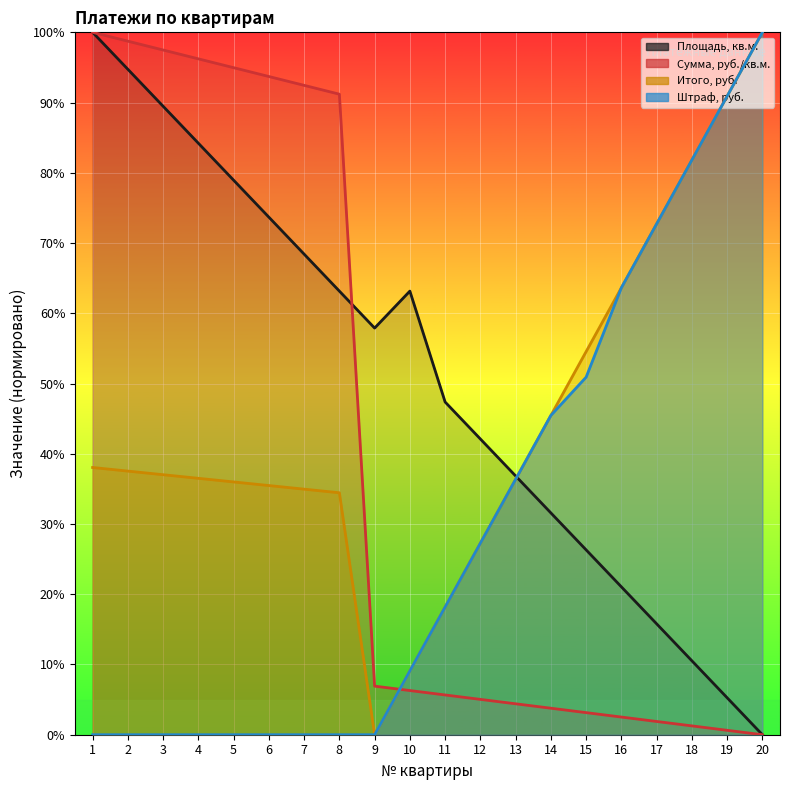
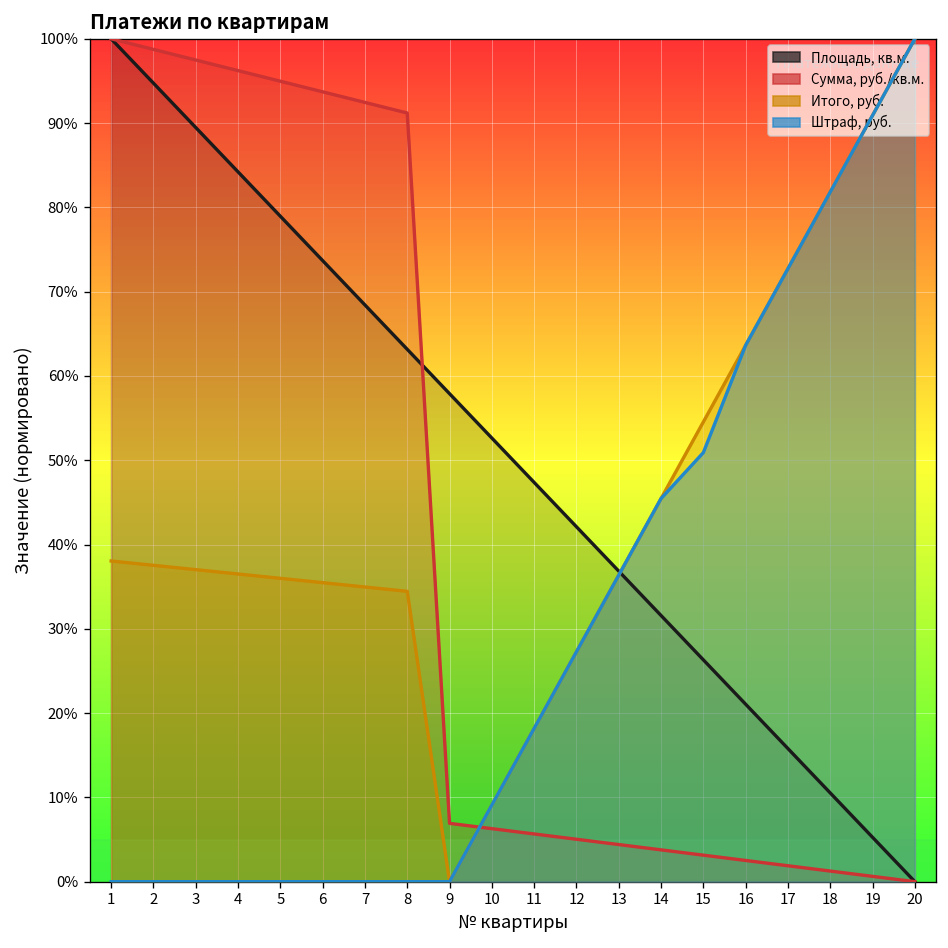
  {
    "Площадь, кв.м.": {
      "2": "95%",
      "3": "89%",
      "4": "84%",
      "5": "79%",
      "6": "74%",
      "7": "68%",
      "8": "63%",
      "9": "58%",
-     "10": "63%",
+     "10": "53%",
      "11": "47%",
      "12": "42%",
      "13": "37%",
      "14": "32%",
      "15": "26%",
      "16": "21%",
      "17": "16%",
      "18": "11%",
      "19": "5%"
    },
    "Штраф, руб.": {
      "15": "51%"
    }
  }
